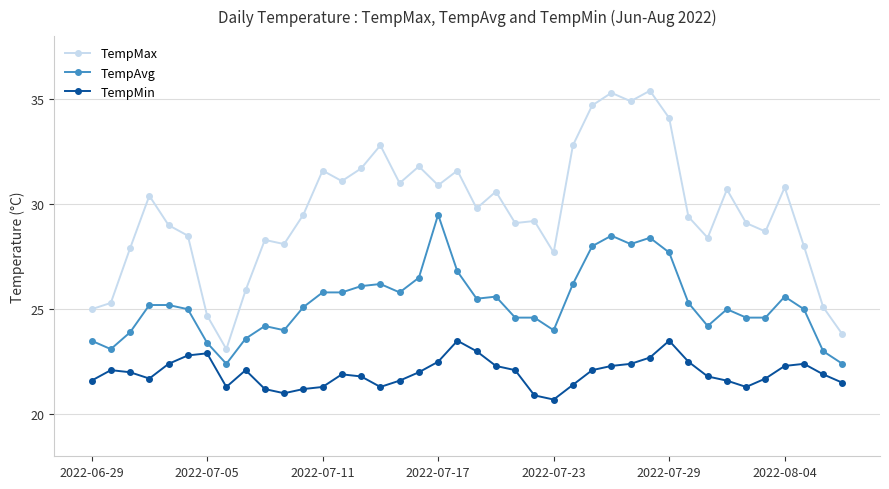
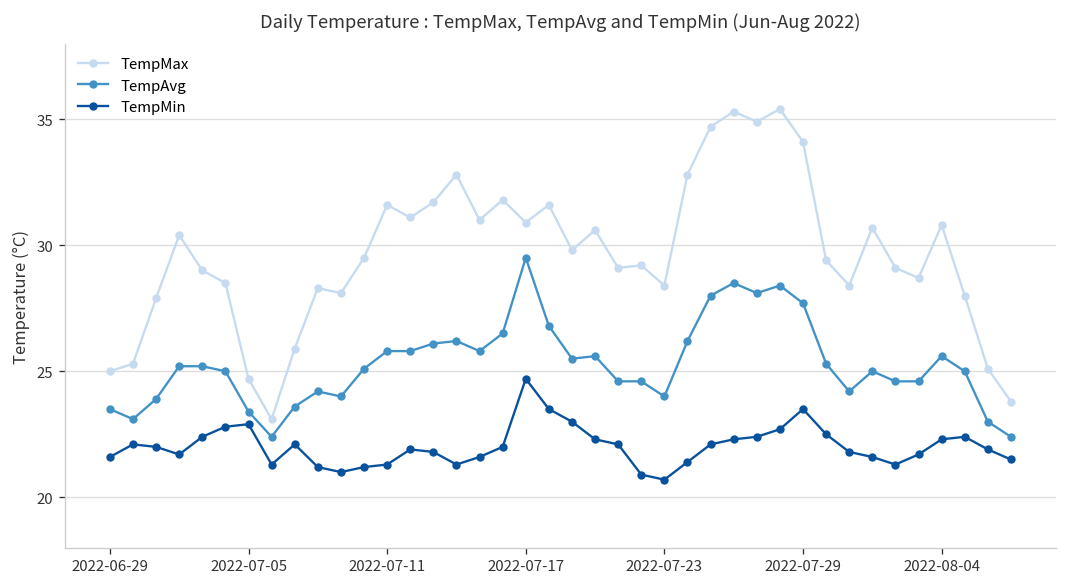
  {
    "TempMax": {
      "2022-06-29": 25.0,
      "2022-07-05": 24.7,
      "2022-07-11": 31.6,
      "2022-07-17": 30.9,
-     "2022-07-23": 27.7,
+     "2022-07-23": 28.4,
      "2022-07-29": 34.1,
      "2022-08-04": 30.8
    },
    "TempAvg": {
      "2022-06-29": 23.5,
      "2022-07-05": 23.4,
      "2022-07-11": 25.8,
      "2022-07-17": 29.5,
      "2022-07-23": 24.0,
      "2022-07-29": 27.7,
      "2022-08-04": 25.6
    },
    "TempMin": {
      "2022-06-29": 21.6,
      "2022-07-05": 22.9,
      "2022-07-11": 21.3,
-     "2022-07-17": 22.5,
+     "2022-07-17": 24.7,
      "2022-07-23": 20.7,
      "2022-07-29": 23.5,
      "2022-08-04": 22.3
    }
  }
